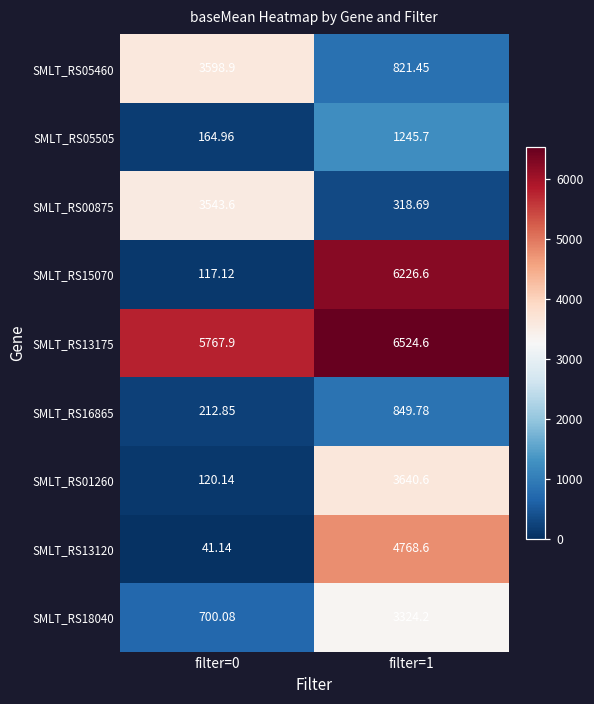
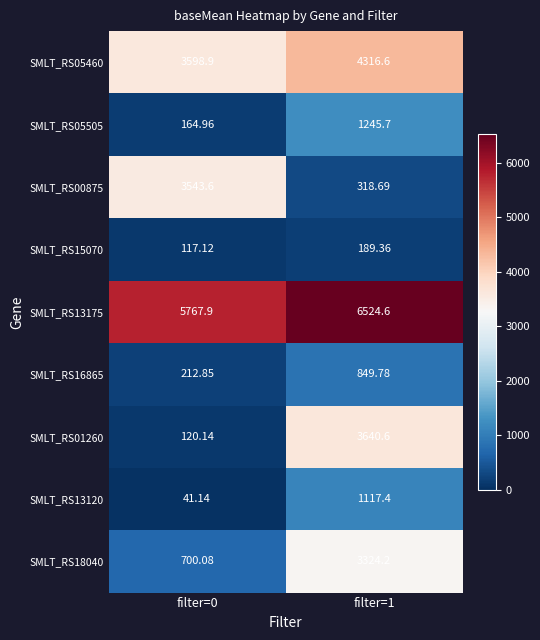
  {
    "SMLT_RS05460": {
-     "filter=1": 821.45
+     "filter=1": 4316.6
    },
    "SMLT_RS05505": {
      "filter=0": 164.96,
      "filter=1": 1245.7
    },
    "SMLT_RS00875": {
      "filter=1": 318.69
    },
    "SMLT_RS15070": {
      "filter=0": 117.12,
-     "filter=1": 6226.6
+     "filter=1": 189.36
    },
    "SMLT_RS13175": {
      "filter=0": 5767.9,
      "filter=1": 6524.6
    },
    "SMLT_RS16865": {
      "filter=0": 212.85,
      "filter=1": 849.78
    },
    "SMLT_RS01260": {
      "filter=0": 120.14
    },
    "SMLT_RS13120": {
      "filter=0": 41.14,
-     "filter=1": 4768.6
+     "filter=1": 1117.4
    },
    "SMLT_RS18040": {
      "filter=0": 700.08
    }
  }
